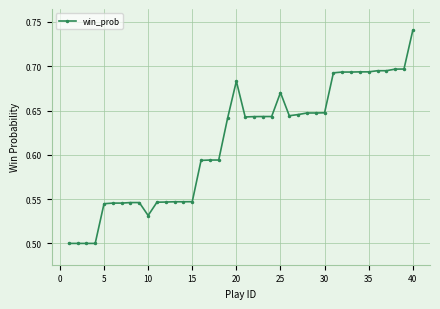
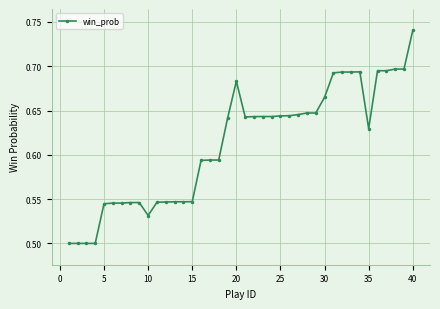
  {
    "5": 0.54,
    "10": 0.53,
    "15": 0.55,
    "20": 0.68,
-   "25": 0.67,
-   "30": 0.65,
-   "35": 0.69,
+   "25": 0.64,
+   "30": 0.66,
+   "35": 0.63,
    "40": 0.74
  }
